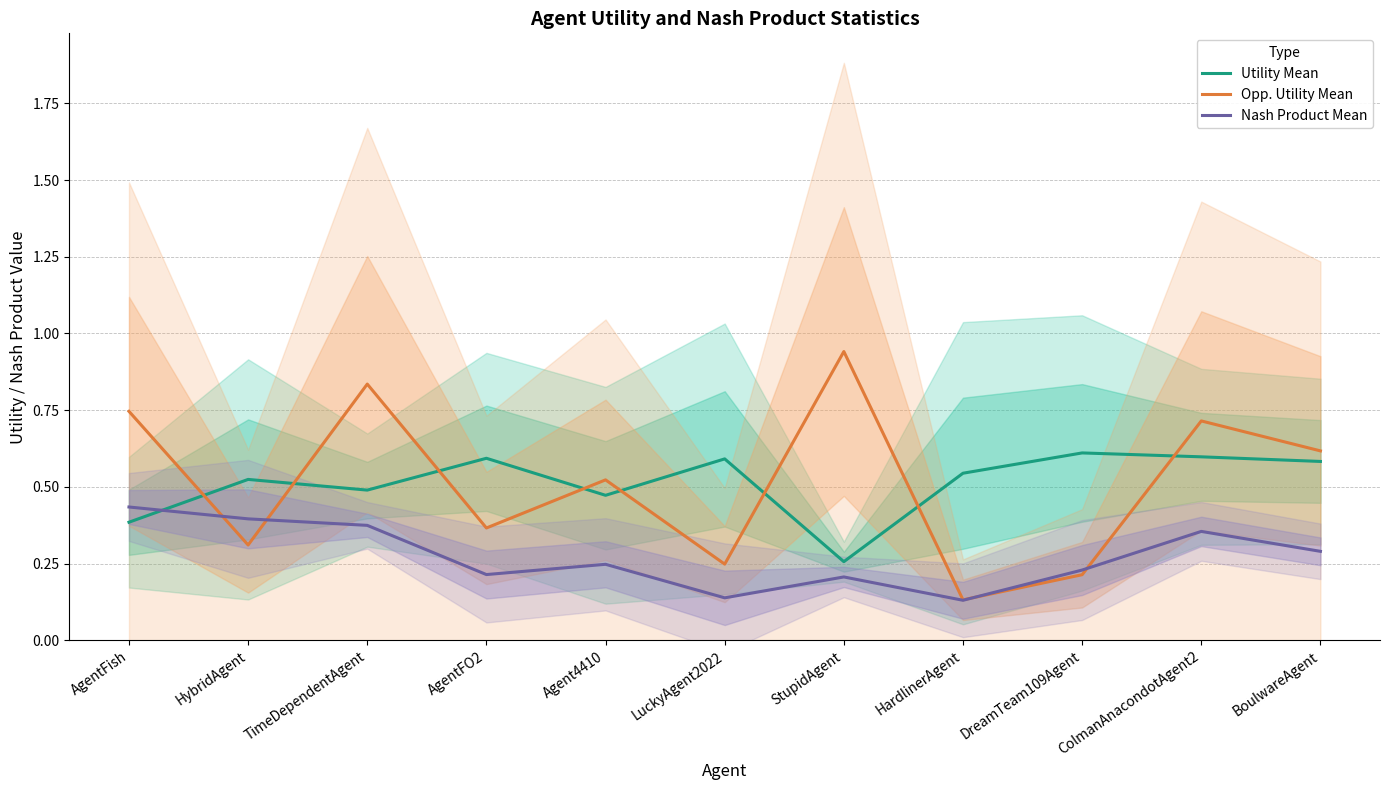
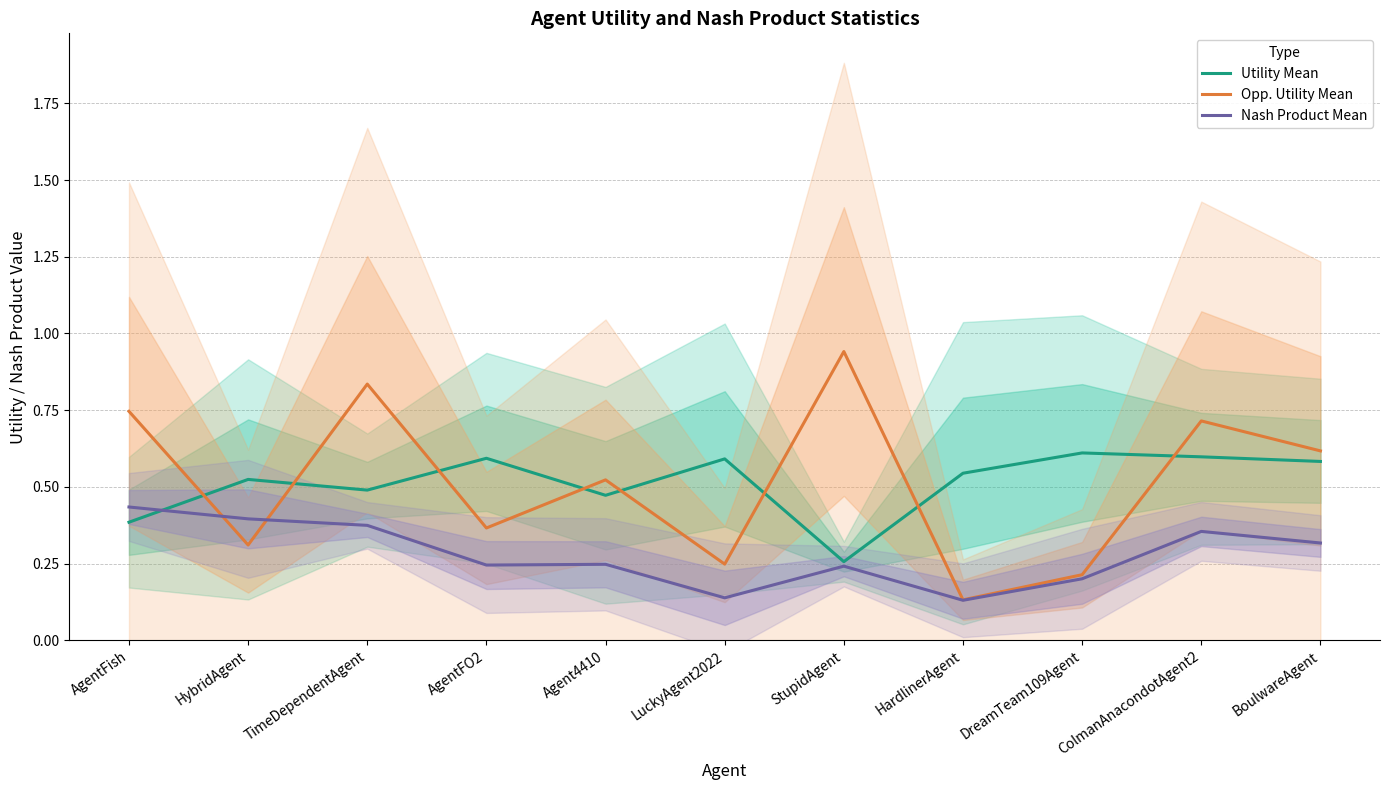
  {
    "Nash Product Mean": {
      "AgentFish": 0.43,
      "HybridAgent": 0.40,
      "TimeDependentAgent": 0.37,
-     "AgentFO2": 0.21,
+     "AgentFO2": 0.25,
      "Agent4410": 0.25,
      "LuckyAgent2022": 0.14,
-     "StupidAgent": 0.21,
-     "DreamTeam109Agent": 0.23,
+     "StupidAgent": 0.24,
+     "DreamTeam109Agent": 0.20,
      "ColmanAnacondotAgent2": 0.35,
-     "BoulwareAgent": 0.29
+     "BoulwareAgent": 0.32
    }
  }
